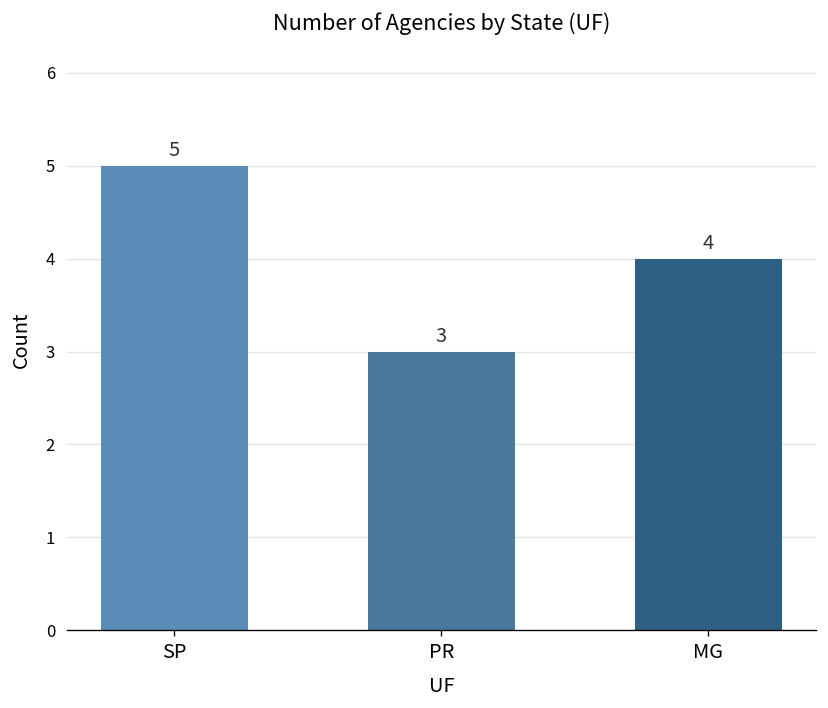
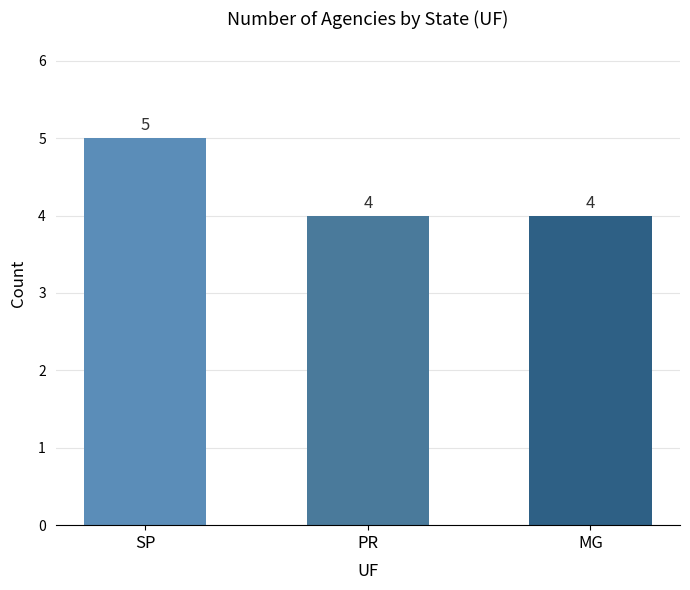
  {
    "SP": 5,
-   "PR": 3,
+   "PR": 4,
    "MG": 4
  }
